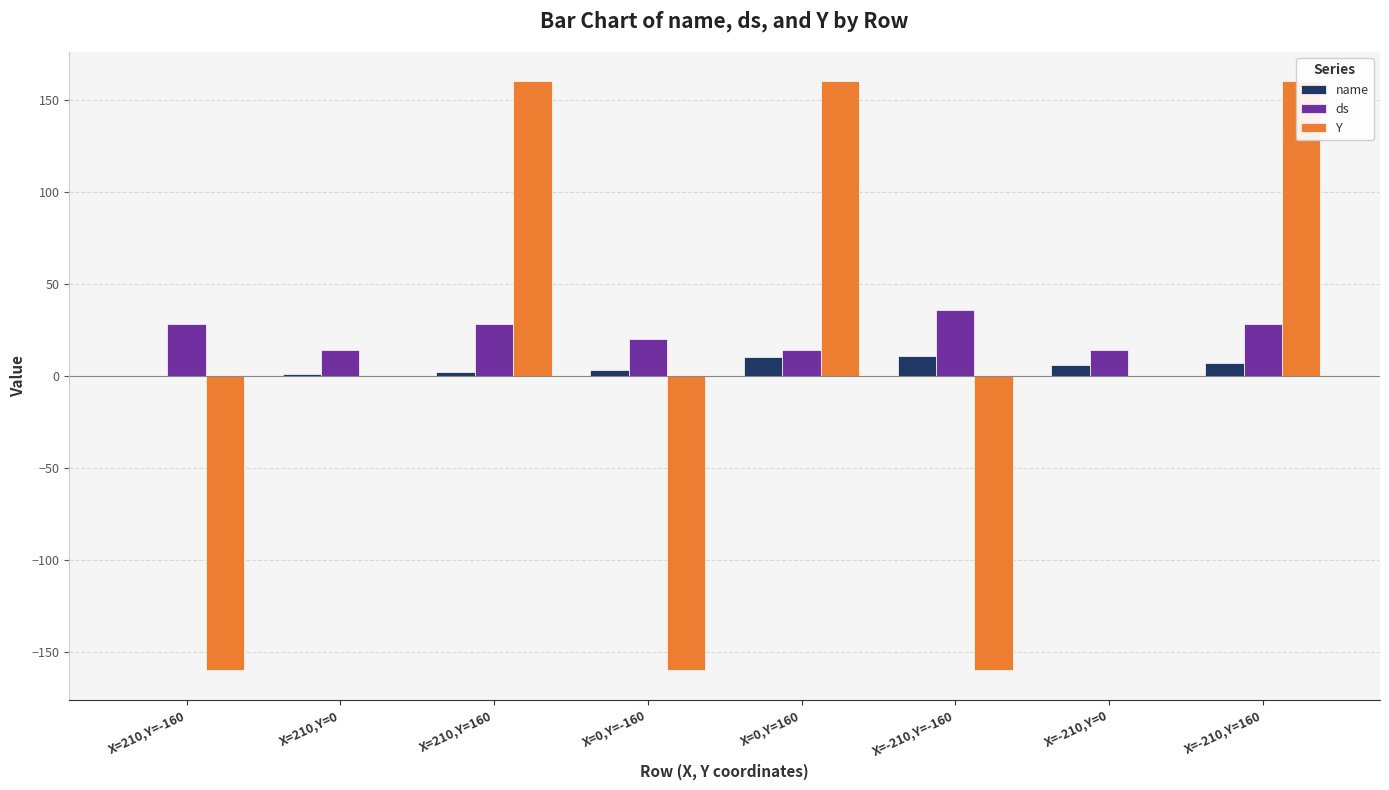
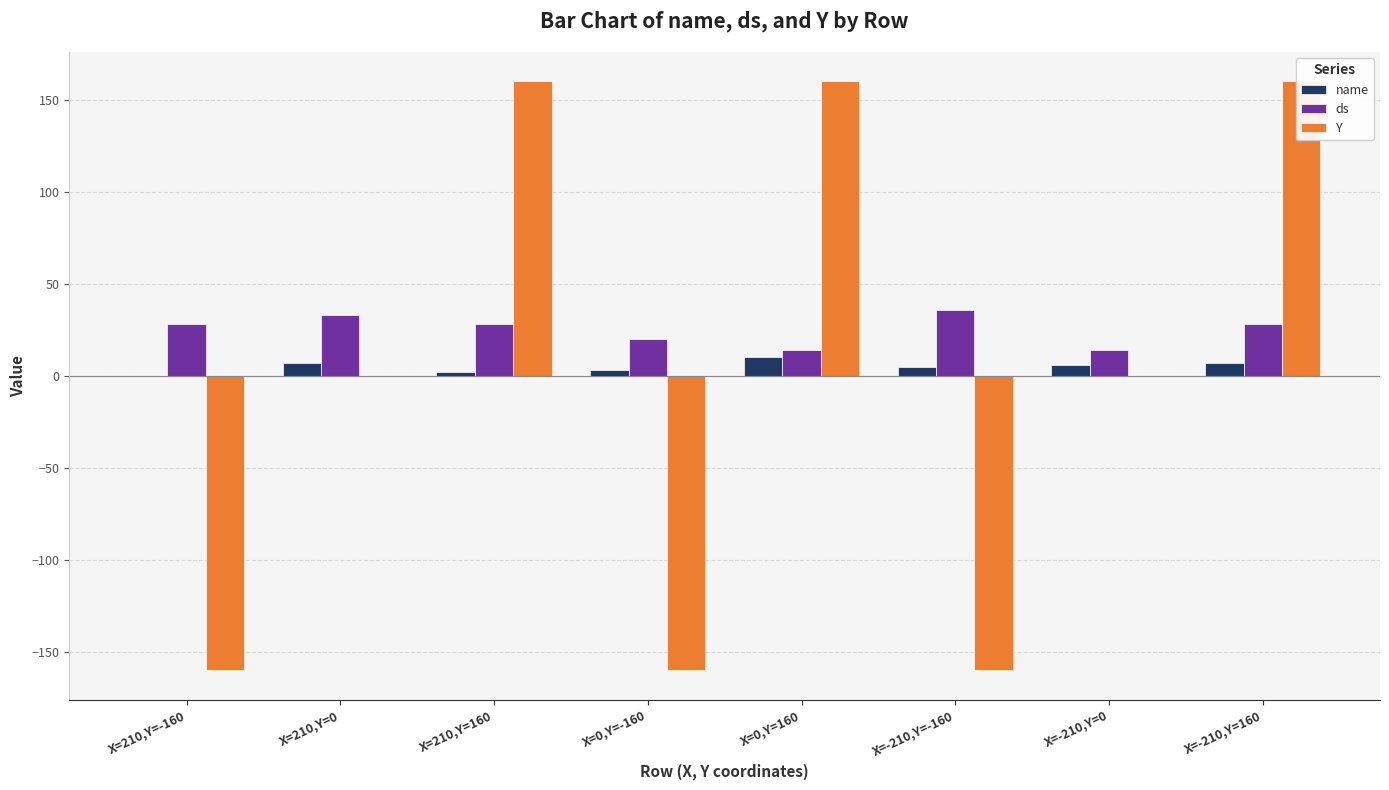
  {
    "name": {
      "X=210,Y=-160": 0,
-     "X=210,Y=0": 1,
+     "X=210,Y=0": 7,
      "X=210,Y=160": 2,
      "X=0,Y=-160": 3,
      "X=0,Y=160": 10,
-     "X=-210,Y=-160": 11,
+     "X=-210,Y=-160": 5,
      "X=-210,Y=0": 6,
      "X=-210,Y=160": 7
    },
    "ds": {
      "X=210,Y=-160": 28,
-     "X=210,Y=0": 14,
+     "X=210,Y=0": 33,
      "X=210,Y=160": 28,
      "X=0,Y=-160": 20,
      "X=0,Y=160": 14,
      "X=-210,Y=-160": 36,
      "X=-210,Y=0": 14,
      "X=-210,Y=160": 28
    },
    "Y": {
      "X=210,Y=-160": -160,
      "X=210,Y=0": 0,
      "X=210,Y=160": 160,
      "X=0,Y=-160": -160,
      "X=0,Y=160": 160,
      "X=-210,Y=-160": -160,
      "X=-210,Y=0": 0
    }
  }
